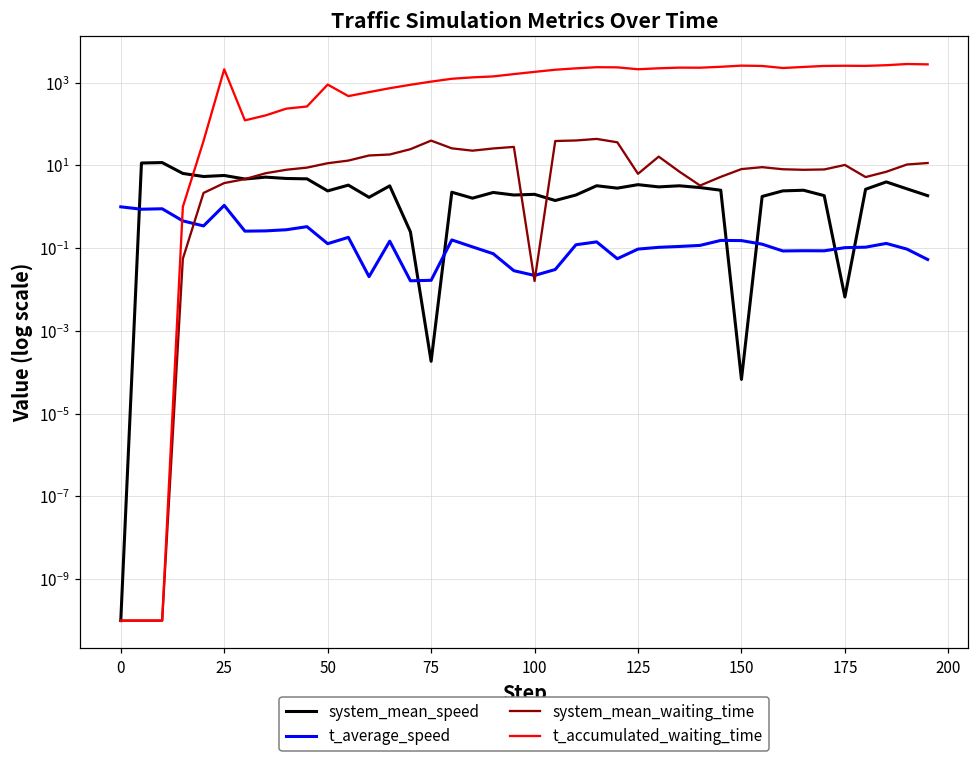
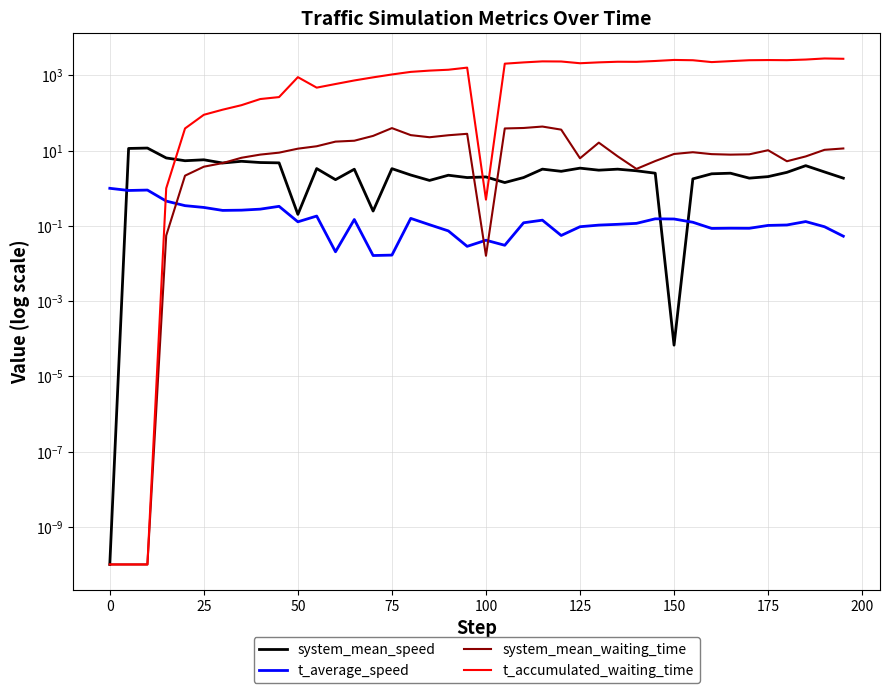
  {
    "system_mean_speed": {
      "25": 6,
-     "50": 2,
-     "75": 0.0002,
+     "50": 0.2,
+     "75": 3,
      "100": 2,
      "125": 3,
      "150": 0.00007,
-     "175": 0.007
+     "175": 2
    },
    "t_average_speed": {
      "0": 1.0,
-     "25": 1.1,
+     "25": 0.3,
      "50": 0.13,
      "75": 0.02,
-     "100": 0.02,
+     "100": 0.04,
      "125": 0.10,
      "150": 0.15,
      "175": 0.10
    },
    "system_mean_waiting_time": {
      "25": 4,
      "50": 11,
      "75": 40,
      "100": 0.016,
      "125": 6,
      "150": 8,
      "175": 10
    },
    "t_accumulated_waiting_time": {
-     "25": 2000,
+     "25": 90,
      "50": 900,
      "75": 1100,
-     "100": 2000,
+     "100": 0.5,
      "125": 2000,
      "150": 3000,
      "175": 3000
    }
  }
